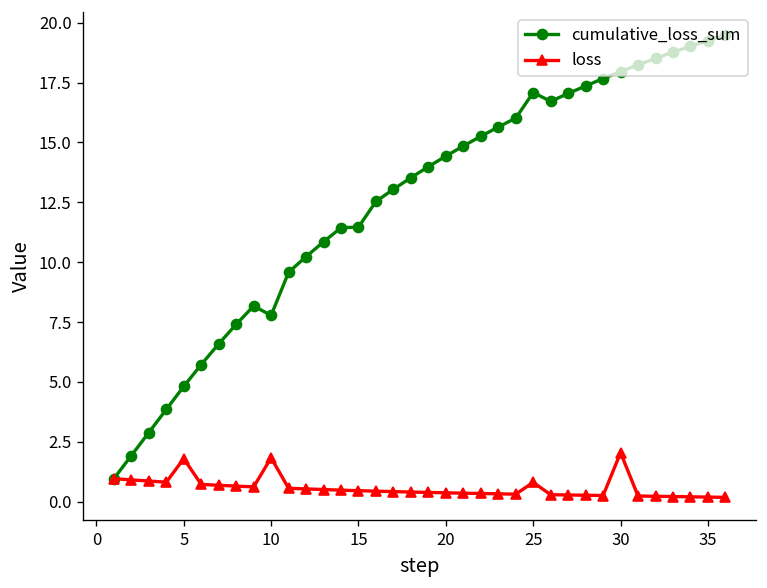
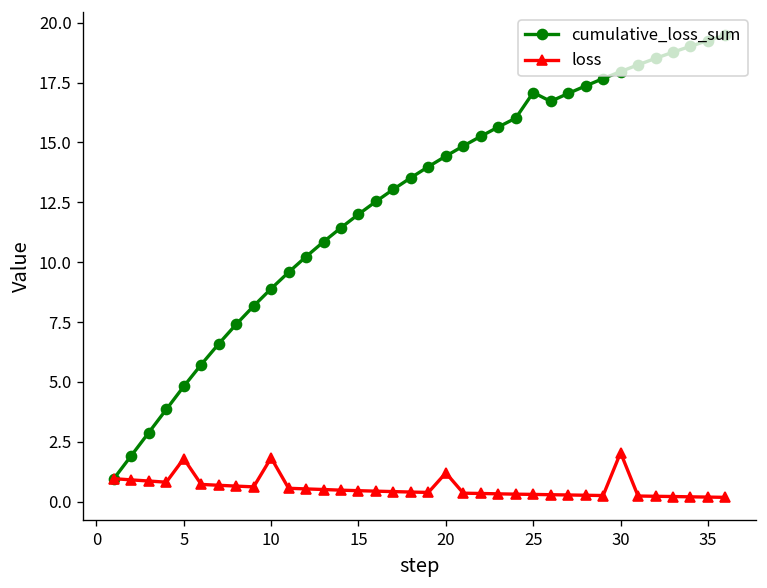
  {
    "cumulative_loss_sum": {
      "5": 4.8,
-     "10": 7.8,
-     "15": 11.5,
+     "10": 8.9,
+     "15": 12.0,
      "20": 14.4,
      "25": 17.1
    },
    "loss": {
      "5": 1.8,
      "10": 1.8,
      "15": 0.5,
-     "20": 0.4,
-     "25": 0.8,
+     "20": 1.2,
+     "25": 0.3,
      "30": 2.0,
      "35": 0.2
    }
  }
